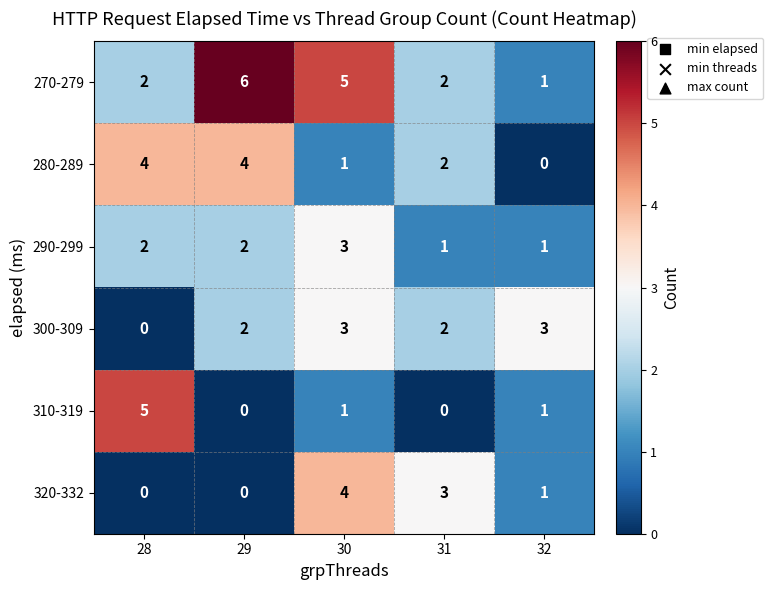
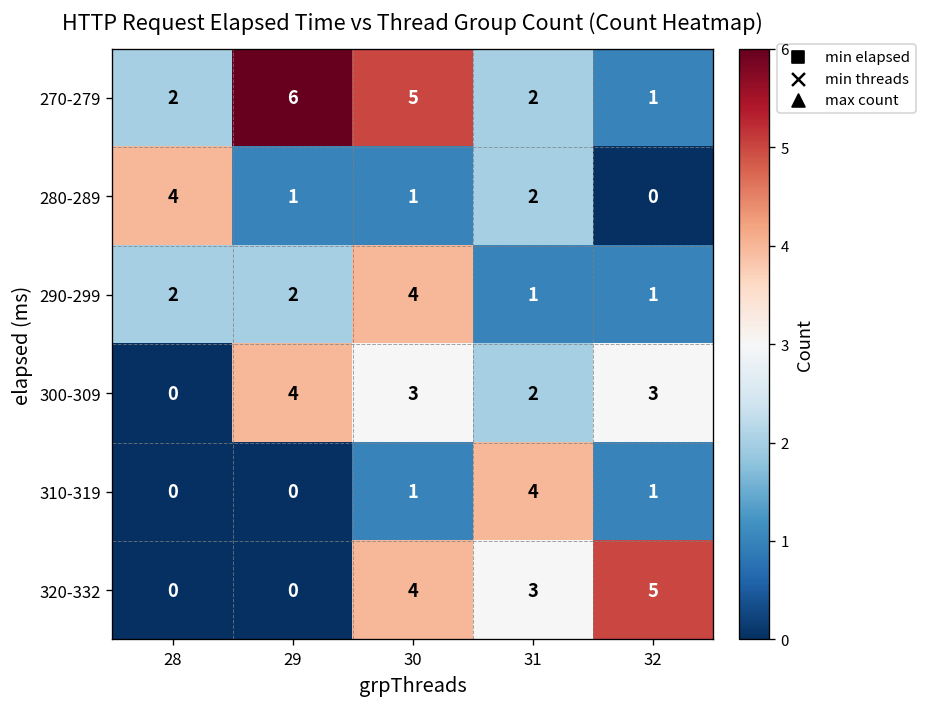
  {
    "270-279": {
      "28": 2,
      "29": 6,
      "30": 5,
      "31": 2,
      "32": 1
    },
    "280-289": {
      "28": 4,
-     "29": 4,
+     "29": 1,
      "30": 1,
      "31": 2,
      "32": 0
    },
    "290-299": {
      "28": 2,
      "29": 2,
-     "30": 3,
+     "30": 4,
      "31": 1,
      "32": 1
    },
    "300-309": {
      "28": 0,
-     "29": 2,
+     "29": 4,
      "30": 3,
      "31": 2,
      "32": 3
    },
    "310-319": {
-     "28": 5,
+     "28": 0,
      "29": 0,
      "30": 1,
-     "31": 0,
+     "31": 4,
      "32": 1
    },
    "320-332": {
      "28": 0,
      "29": 0,
      "30": 4,
      "31": 3,
-     "32": 1
+     "32": 5
    }
  }
